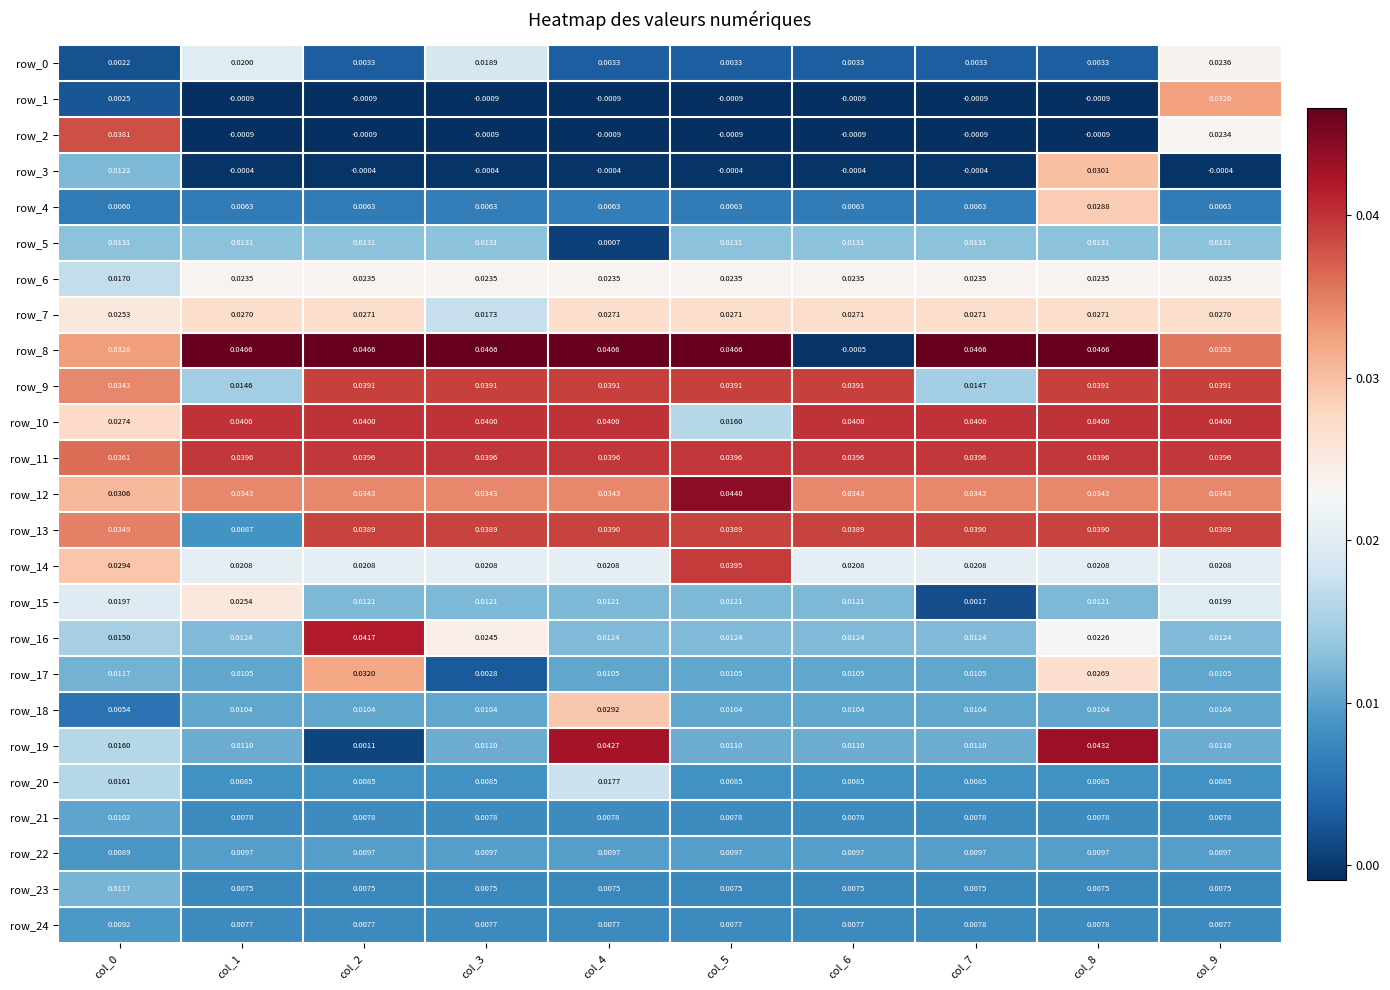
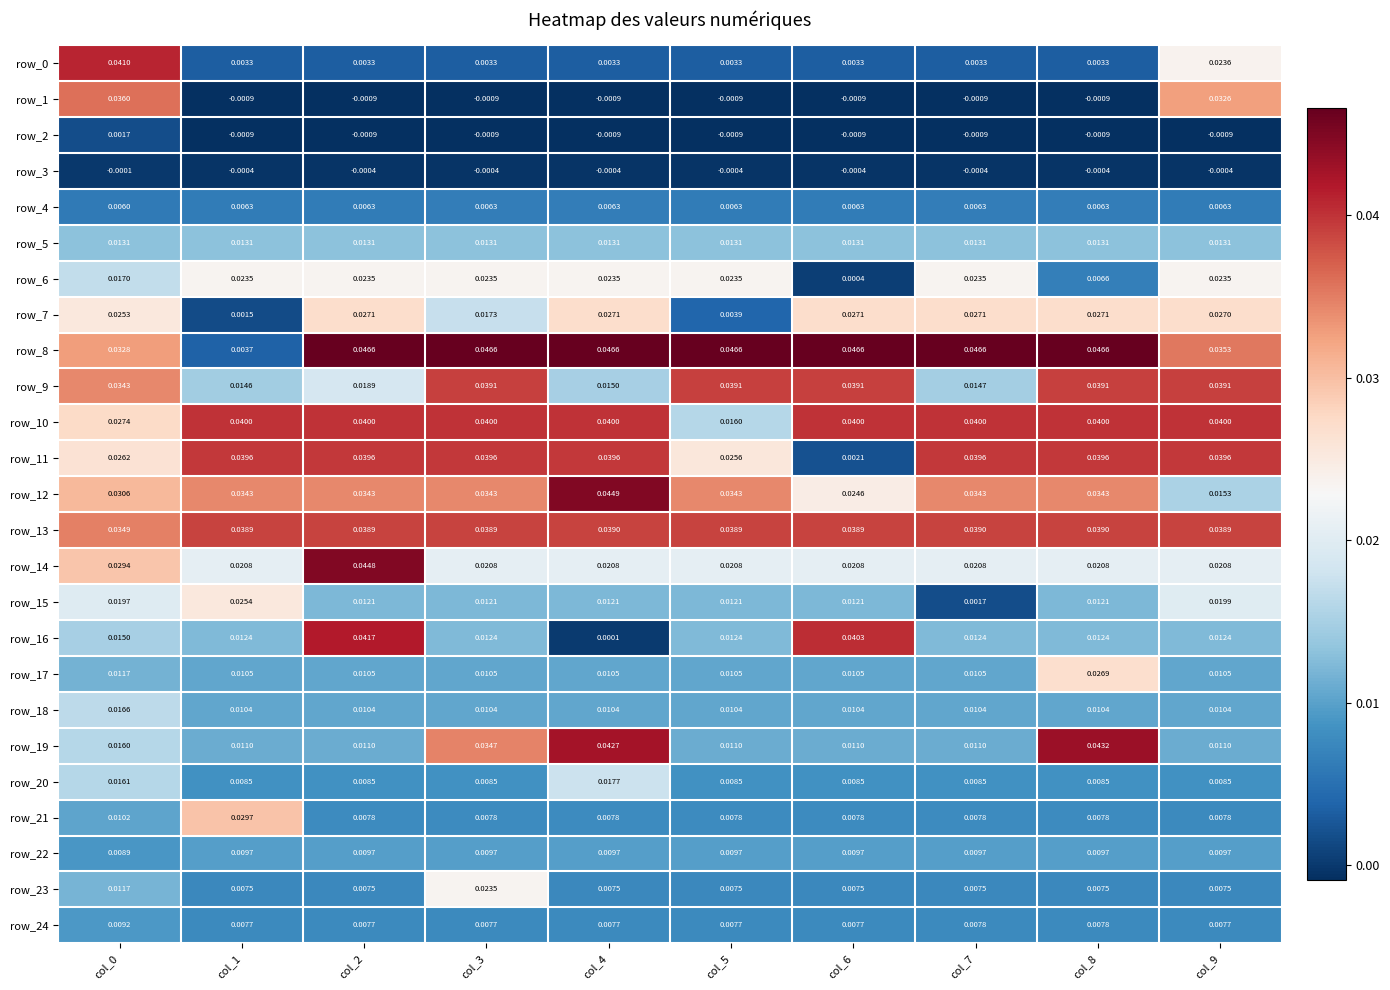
  {
    "row_0": {
-     "col_0": 0.0022,
-     "col_1": 0.0200,
+     "col_0": 0.0410,
+     "col_1": 0.0033,
      "col_2": 0.0033,
-     "col_3": 0.0189,
+     "col_3": 0.0033,
      "col_4": 0.0033,
      "col_5": 0.0033,
      "col_6": 0.0033,
      "col_7": 0.0033,
      "col_8": 0.0033,
      "col_9": 0.0236
    },
    "row_1": {
-     "col_0": 0.0025,
+     "col_0": 0.0360,
      "col_1": -0.0009,
      "col_2": -0.0009,
      "col_3": -0.0009,
      "col_4": -0.0009,
      "col_5": -0.0009,
      "col_6": -0.0009,
      "col_7": -0.0009,
      "col_8": -0.0009,
      "col_9": 0.0326
    },
    "row_2": {
-     "col_0": 0.0381,
+     "col_0": 0.0017,
      "col_1": -0.0009,
      "col_2": -0.0009,
      "col_3": -0.0009,
      "col_4": -0.0009,
      "col_5": -0.0009,
      "col_6": -0.0009,
      "col_7": -0.0009,
      "col_8": -0.0009,
-     "col_9": 0.0234
+     "col_9": -0.0009
    },
    "row_3": {
-     "col_0": 0.0122,
+     "col_0": -0.0001,
      "col_1": -0.0004,
      "col_2": -0.0004,
      "col_3": -0.0004,
      "col_4": -0.0004,
      "col_5": -0.0004,
      "col_6": -0.0004,
      "col_7": -0.0004,
-     "col_8": 0.0301,
+     "col_8": -0.0004,
      "col_9": -0.0004
    },
    "row_4": {
      "col_0": 0.0060,
      "col_1": 0.0063,
      "col_2": 0.0063,
      "col_3": 0.0063,
      "col_4": 0.0063,
      "col_5": 0.0063,
      "col_6": 0.0063,
      "col_7": 0.0063,
-     "col_8": 0.0288,
+     "col_8": 0.0063,
      "col_9": 0.0063
    },
    "row_5": {
      "col_0": 0.0131,
      "col_1": 0.0131,
      "col_2": 0.0131,
      "col_3": 0.0131,
-     "col_4": 0.0007,
+     "col_4": 0.0131,
      "col_5": 0.0131,
      "col_6": 0.0131,
      "col_7": 0.0131,
      "col_8": 0.0131,
      "col_9": 0.0131
    },
    "row_6": {
      "col_0": 0.0170,
      "col_1": 0.0235,
      "col_2": 0.0235,
      "col_3": 0.0235,
      "col_4": 0.0235,
      "col_5": 0.0235,
-     "col_6": 0.0235,
+     "col_6": 0.0004,
      "col_7": 0.0235,
-     "col_8": 0.0235,
+     "col_8": 0.0066,
      "col_9": 0.0235
    },
    "row_7": {
      "col_0": 0.0253,
-     "col_1": 0.0270,
+     "col_1": 0.0015,
      "col_2": 0.0271,
      "col_3": 0.0173,
      "col_4": 0.0271,
-     "col_5": 0.0271,
+     "col_5": 0.0039,
      "col_6": 0.0271,
      "col_7": 0.0271,
      "col_8": 0.0271,
      "col_9": 0.0270
    },
    "row_8": {
      "col_0": 0.0328,
-     "col_1": 0.0466,
+     "col_1": 0.0037,
      "col_2": 0.0466,
      "col_3": 0.0466,
      "col_4": 0.0466,
      "col_5": 0.0466,
-     "col_6": -0.0005,
+     "col_6": 0.0466,
      "col_7": 0.0466,
      "col_8": 0.0466,
      "col_9": 0.0353
    },
    "row_9": {
      "col_0": 0.0343,
      "col_1": 0.0146,
-     "col_2": 0.0391,
+     "col_2": 0.0189,
      "col_3": 0.0391,
-     "col_4": 0.0391,
+     "col_4": 0.0150,
      "col_5": 0.0391,
      "col_6": 0.0391,
      "col_7": 0.0147,
      "col_8": 0.0391,
      "col_9": 0.0391
    },
    "row_11": {
-     "col_0": 0.0361,
+     "col_0": 0.0262,
      "col_1": 0.0396,
      "col_2": 0.0396,
      "col_3": 0.0396,
      "col_4": 0.0396,
-     "col_5": 0.0396,
-     "col_6": 0.0396,
+     "col_5": 0.0256,
+     "col_6": 0.0021,
      "col_7": 0.0396,
      "col_8": 0.0396,
      "col_9": 0.0396
    },
    "row_12": {
      "col_0": 0.0306,
      "col_1": 0.0343,
      "col_2": 0.0343,
      "col_3": 0.0343,
-     "col_4": 0.0343,
-     "col_5": 0.0440,
-     "col_6": 0.0343,
+     "col_4": 0.0449,
+     "col_5": 0.0343,
+     "col_6": 0.0246,
      "col_7": 0.0343,
      "col_8": 0.0343,
-     "col_9": 0.0343
+     "col_9": 0.0153
    },
    "row_13": {
      "col_0": 0.0349,
-     "col_1": 0.0087,
+     "col_1": 0.0389,
      "col_2": 0.0389,
      "col_3": 0.0389,
      "col_4": 0.0390,
      "col_5": 0.0389,
      "col_6": 0.0389,
      "col_7": 0.0390,
      "col_8": 0.0390,
      "col_9": 0.0389
    },
    "row_14": {
      "col_0": 0.0294,
      "col_1": 0.0208,
-     "col_2": 0.0208,
+     "col_2": 0.0448,
      "col_3": 0.0208,
      "col_4": 0.0208,
-     "col_5": 0.0395,
+     "col_5": 0.0208,
      "col_6": 0.0208,
      "col_7": 0.0208,
      "col_8": 0.0208,
      "col_9": 0.0208
    },
    "row_16": {
      "col_0": 0.0150,
      "col_1": 0.0124,
      "col_2": 0.0417,
-     "col_3": 0.0245,
-     "col_4": 0.0124,
+     "col_3": 0.0124,
+     "col_4": 0.0001,
      "col_5": 0.0124,
-     "col_6": 0.0124,
+     "col_6": 0.0403,
      "col_7": 0.0124,
-     "col_8": 0.0226,
+     "col_8": 0.0124,
      "col_9": 0.0124
    },
    "row_17": {
      "col_0": 0.0117,
      "col_1": 0.0105,
-     "col_2": 0.0320,
-     "col_3": 0.0028,
+     "col_2": 0.0105,
+     "col_3": 0.0105,
      "col_4": 0.0105,
      "col_5": 0.0105,
      "col_6": 0.0105,
      "col_7": 0.0105,
      "col_8": 0.0269,
      "col_9": 0.0105
    },
    "row_18": {
-     "col_0": 0.0054,
+     "col_0": 0.0166,
      "col_1": 0.0104,
      "col_2": 0.0104,
      "col_3": 0.0104,
-     "col_4": 0.0292,
+     "col_4": 0.0104,
      "col_5": 0.0104,
      "col_6": 0.0104,
      "col_7": 0.0104,
      "col_8": 0.0104,
      "col_9": 0.0104
    },
    "row_19": {
      "col_0": 0.0160,
      "col_1": 0.0110,
-     "col_2": 0.0011,
-     "col_3": 0.0110,
+     "col_2": 0.0110,
+     "col_3": 0.0347,
      "col_4": 0.0427,
      "col_5": 0.0110,
      "col_6": 0.0110,
      "col_7": 0.0110,
      "col_8": 0.0432,
      "col_9": 0.0110
    },
    "row_21": {
      "col_0": 0.0102,
-     "col_1": 0.0078,
+     "col_1": 0.0297,
      "col_2": 0.0078,
      "col_3": 0.0078,
      "col_4": 0.0078,
      "col_5": 0.0078,
      "col_6": 0.0078,
      "col_7": 0.0078,
      "col_8": 0.0078,
      "col_9": 0.0078
    },
    "row_23": {
      "col_0": 0.0117,
      "col_1": 0.0075,
      "col_2": 0.0075,
-     "col_3": 0.0075,
+     "col_3": 0.0235,
      "col_4": 0.0075,
      "col_5": 0.0075,
      "col_6": 0.0075,
      "col_7": 0.0075,
      "col_8": 0.0075,
      "col_9": 0.0075
    }
  }
